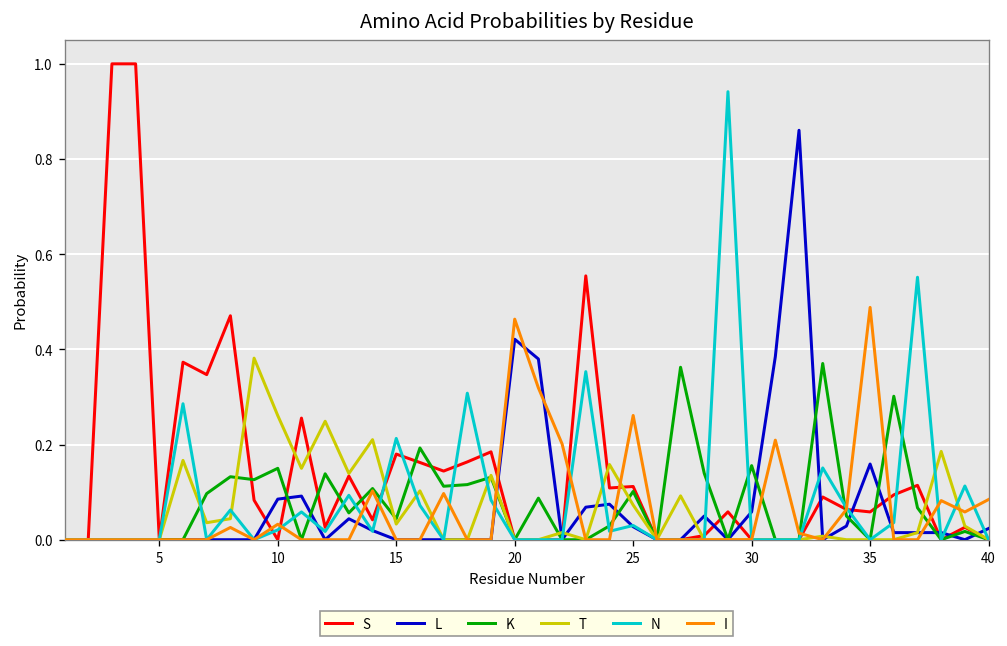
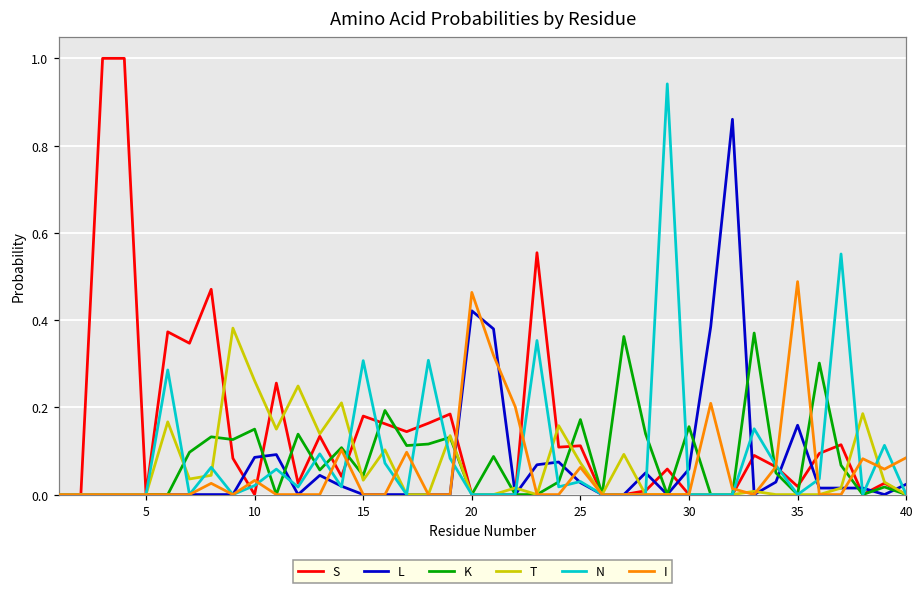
  {
    "S": {
      "10": 0.00,
      "15": 0.18,
      "25": 0.11,
-     "35": 0.06
+     "35": 0.02
    },
    "L": {
      "10": 0.09,
      "20": 0.42,
      "30": 0.06,
      "35": 0.16,
      "40": 0.02
    },
    "K": {
      "10": 0.15,
      "15": 0.04,
-     "25": 0.10,
+     "25": 0.17,
      "30": 0.16
    },
    "T": {
      "10": 0.26,
      "15": 0.03,
      "25": 0.07
    },
    "N": {
      "10": 0.02,
-     "15": 0.21
+     "15": 0.31
    },
    "I": {
      "10": 0.03,
      "20": 0.46,
-     "25": 0.26,
+     "25": 0.06,
      "35": 0.49,
      "40": 0.08
    }
  }
